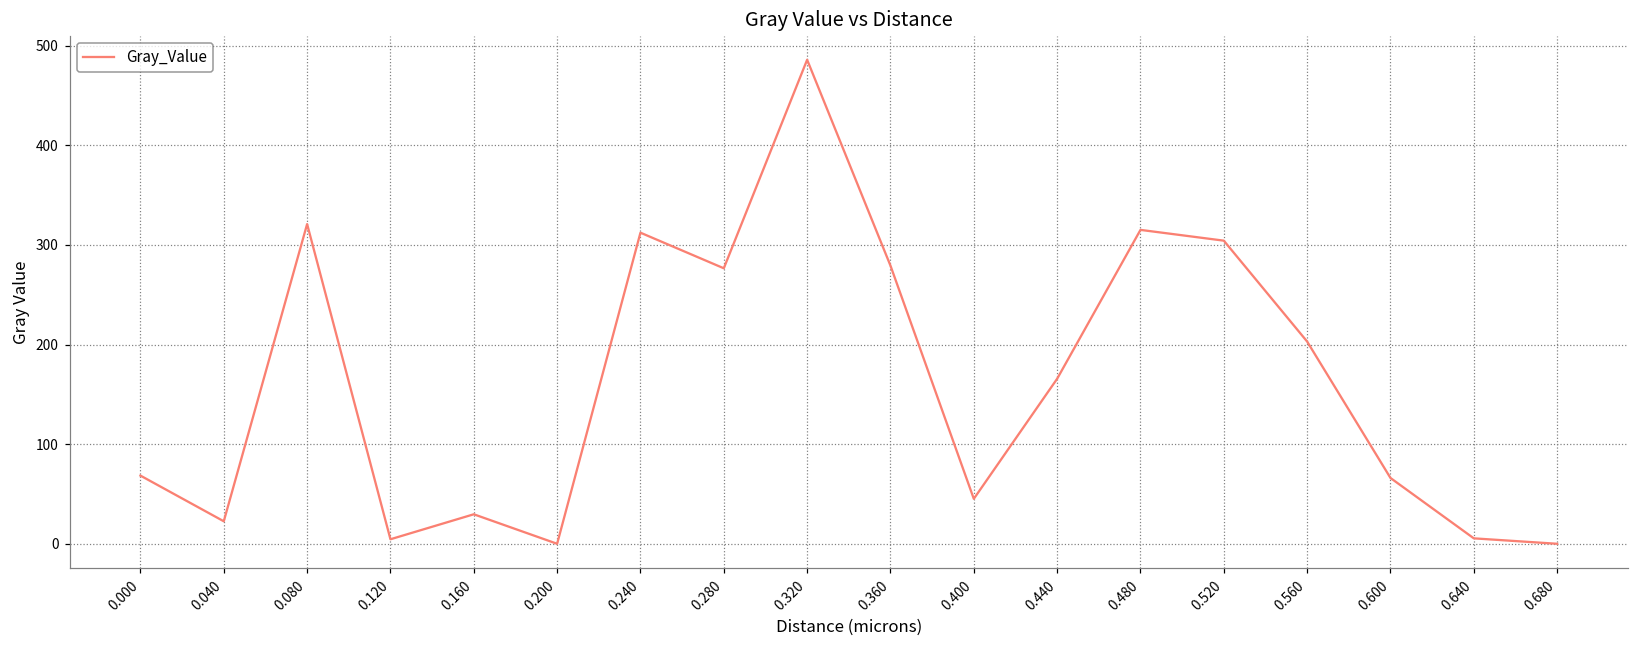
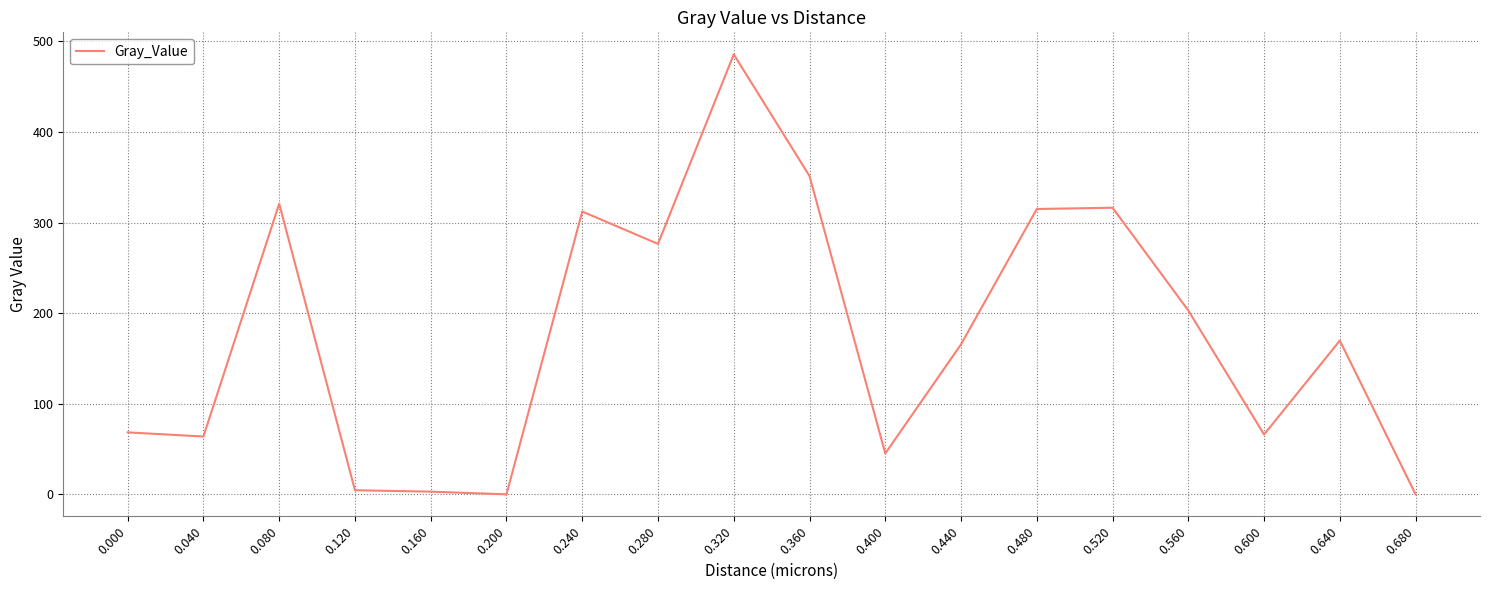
  {
    "0.000": 70,
-   "0.040": 20,
+   "0.040": 60,
    "0.080": 320,
    "0.120": 0,
-   "0.160": 30,
+   "0.160": 0,
    "0.200": 0,
    "0.240": 310,
    "0.280": 280,
    "0.320": 490,
-   "0.360": 280,
+   "0.360": 350,
    "0.400": 50,
    "0.440": 170,
    "0.480": 320,
-   "0.520": 300,
+   "0.520": 320,
    "0.560": 200,
    "0.600": 70,
-   "0.640": 10,
+   "0.640": 170,
    "0.680": 0
  }
